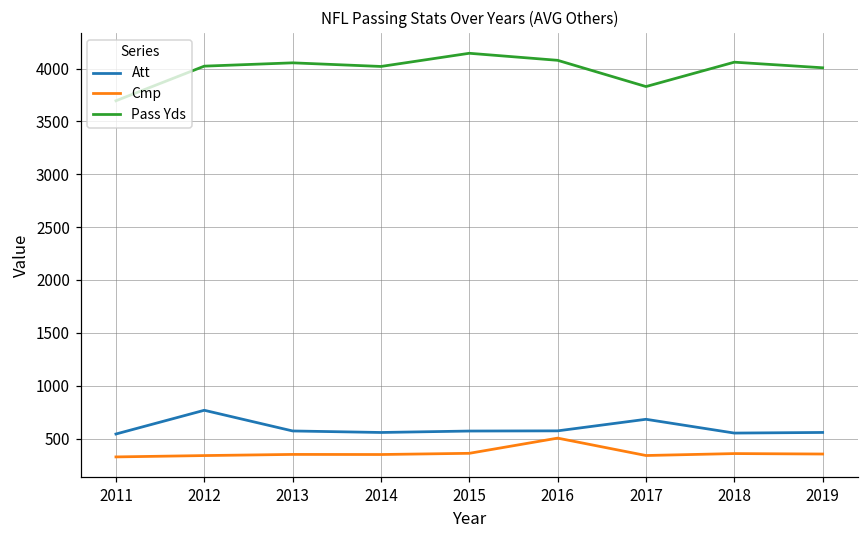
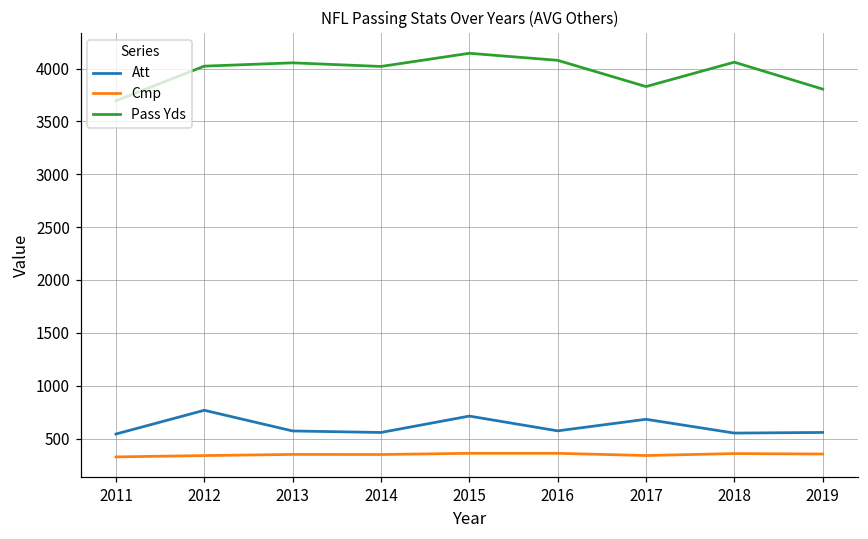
  {
    "Att": {
      "2011": 500,
      "2012": 800,
      "2013": 600,
      "2014": 600,
-     "2015": 600,
+     "2015": 700,
      "2016": 600,
      "2017": 700,
      "2018": 600,
      "2019": 600
    },
    "Cmp": {
      "2011": 300,
      "2012": 300,
      "2013": 300,
      "2014": 300,
      "2015": 400,
-     "2016": 500,
+     "2016": 400,
      "2017": 300,
      "2018": 400,
      "2019": 400
    },
    "Pass Yds": {
      "2012": 4000,
      "2013": 4100,
      "2014": 4000,
      "2015": 4100,
      "2016": 4100,
      "2017": 3800,
      "2018": 4100,
-     "2019": 4000
+     "2019": 3800
    }
  }
